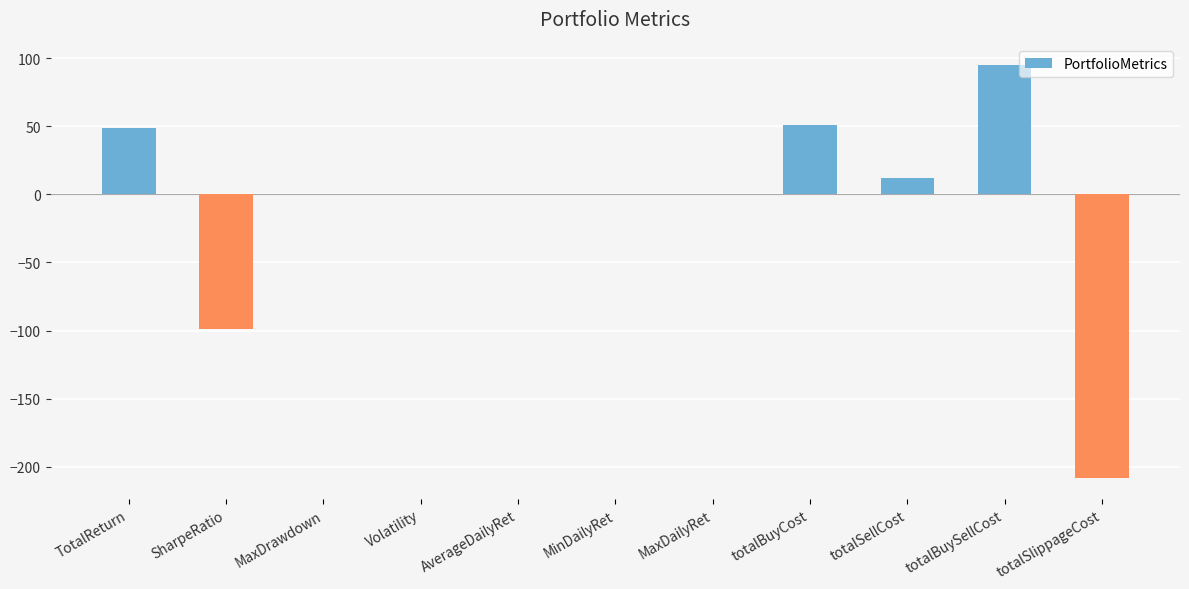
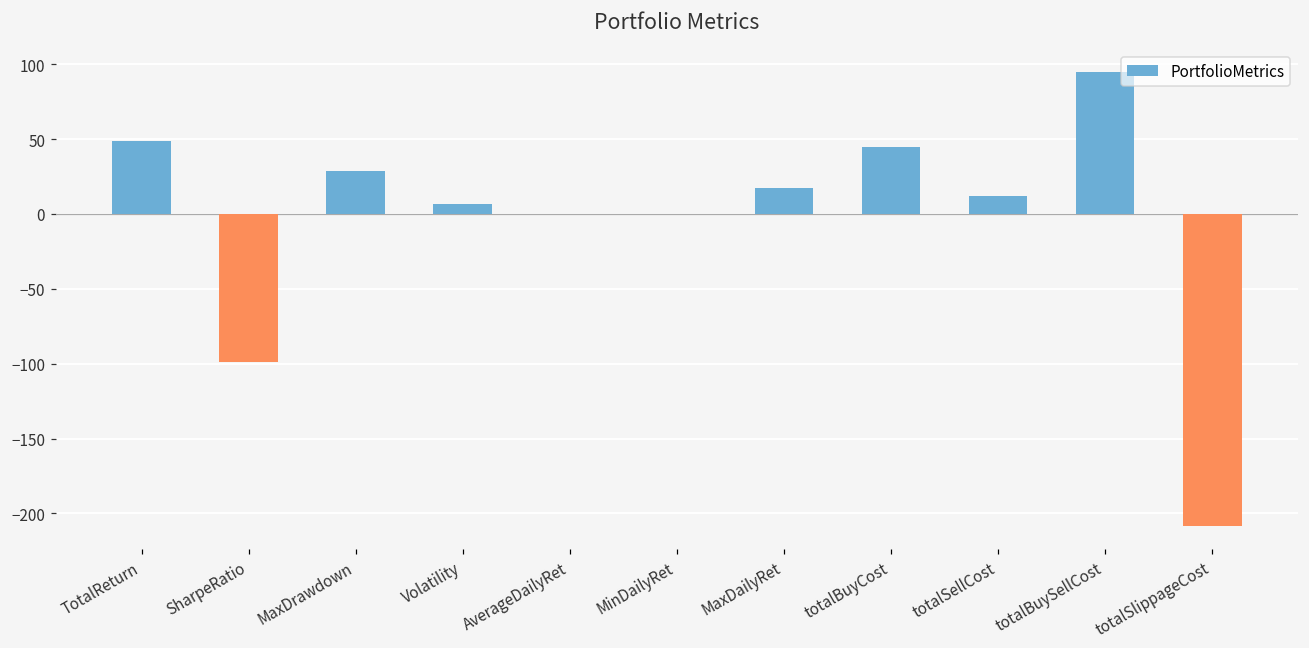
  {
    "TotalReturn": 49,
    "SharpeRatio": -99,
-   "MaxDrawdown": 0,
-   "Volatility": 0,
-   "MaxDailyRet": 0,
-   "totalBuyCost": 51,
+   "MaxDrawdown": 29,
+   "Volatility": 7,
+   "MaxDailyRet": 17,
+   "totalBuyCost": 44,
    "totalSellCost": 12,
    "totalBuySellCost": 95,
    "totalSlippageCost": -209
  }
